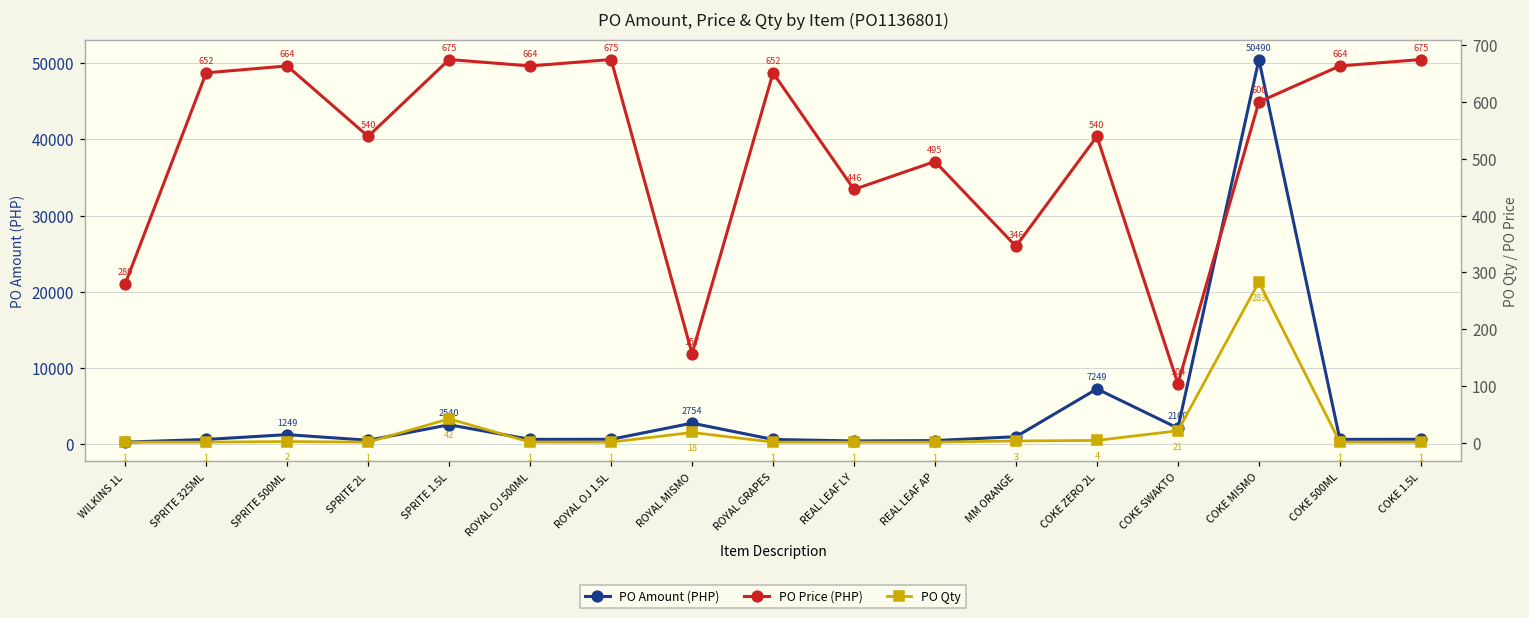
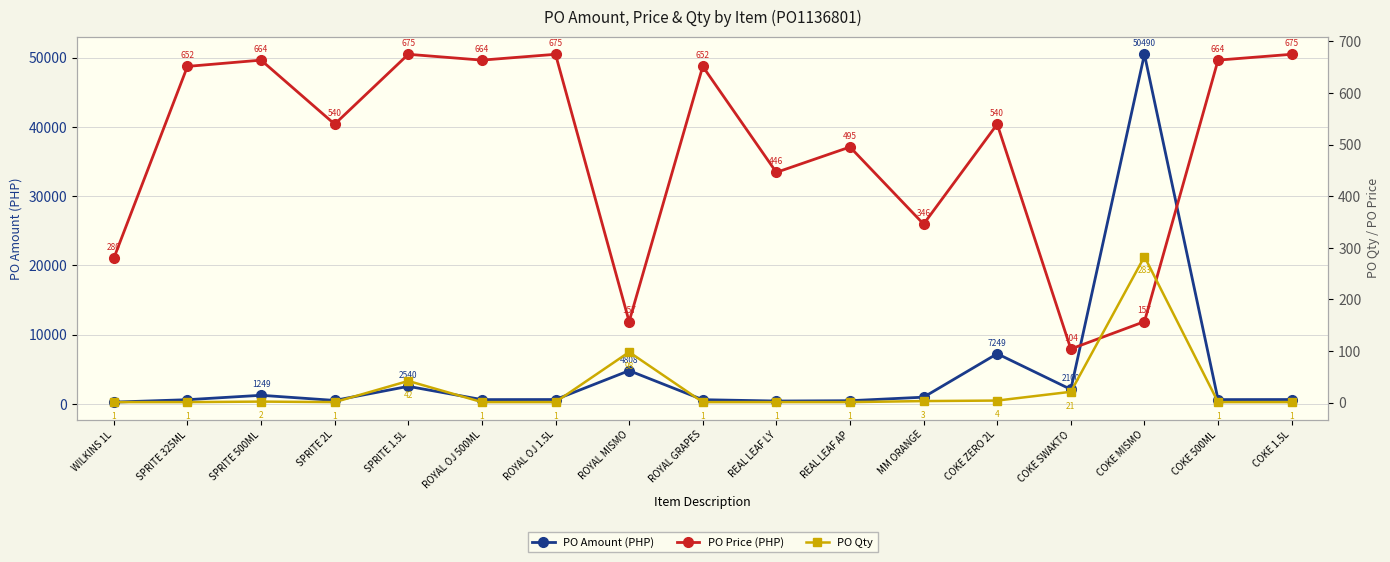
  {
    "PO Amount (PHP)": {
      "SPRITE 500ML": 1249,
-     "ROYAL MISMO": 2754,
+     "ROYAL MISMO": 4808,
      "COKE ZERO 2L": 7249,
      "COKE SWAKTO": 2100,
      "COKE MISMO": 50490
    },
    "PO Price (PHP)": {
      "WILKINS 1L": 280,
      "SPRITE 325ML": 652,
      "SPRITE 500ML": 664,
      "SPRITE 2L": 540,
      "SPRITE 1.5L": 675,
      "ROYAL OJ 500ML": 664,
      "ROYAL OJ 1.5L": 675,
      "ROYAL MISMO": 157,
      "ROYAL GRAPES": 652,
      "REAL LEAF LY": 446,
      "REAL LEAF AP": 495,
      "MM ORANGE": 346,
      "COKE ZERO 2L": 540,
      "COKE SWAKTO": 104,
-     "COKE MISMO": 600,
+     "COKE MISMO": 157,
      "COKE 500ML": 664,
      "COKE 1.5L": 675
    },
    "PO Qty": {
      "WILKINS 1L": 1,
      "SPRITE 325ML": 1,
      "SPRITE 500ML": 2,
      "SPRITE 2L": 1,
      "SPRITE 1.5L": 42,
      "ROYAL OJ 500ML": 1,
      "ROYAL OJ 1.5L": 1,
-     "ROYAL MISMO": 18,
+     "ROYAL MISMO": 98,
      "ROYAL GRAPES": 1,
      "REAL LEAF LY": 1,
      "REAL LEAF AP": 1,
      "MM ORANGE": 3,
      "COKE ZERO 2L": 4,
      "COKE SWAKTO": 21,
      "COKE MISMO": 283,
      "COKE 500ML": 1,
      "COKE 1.5L": 1
    }
  }
